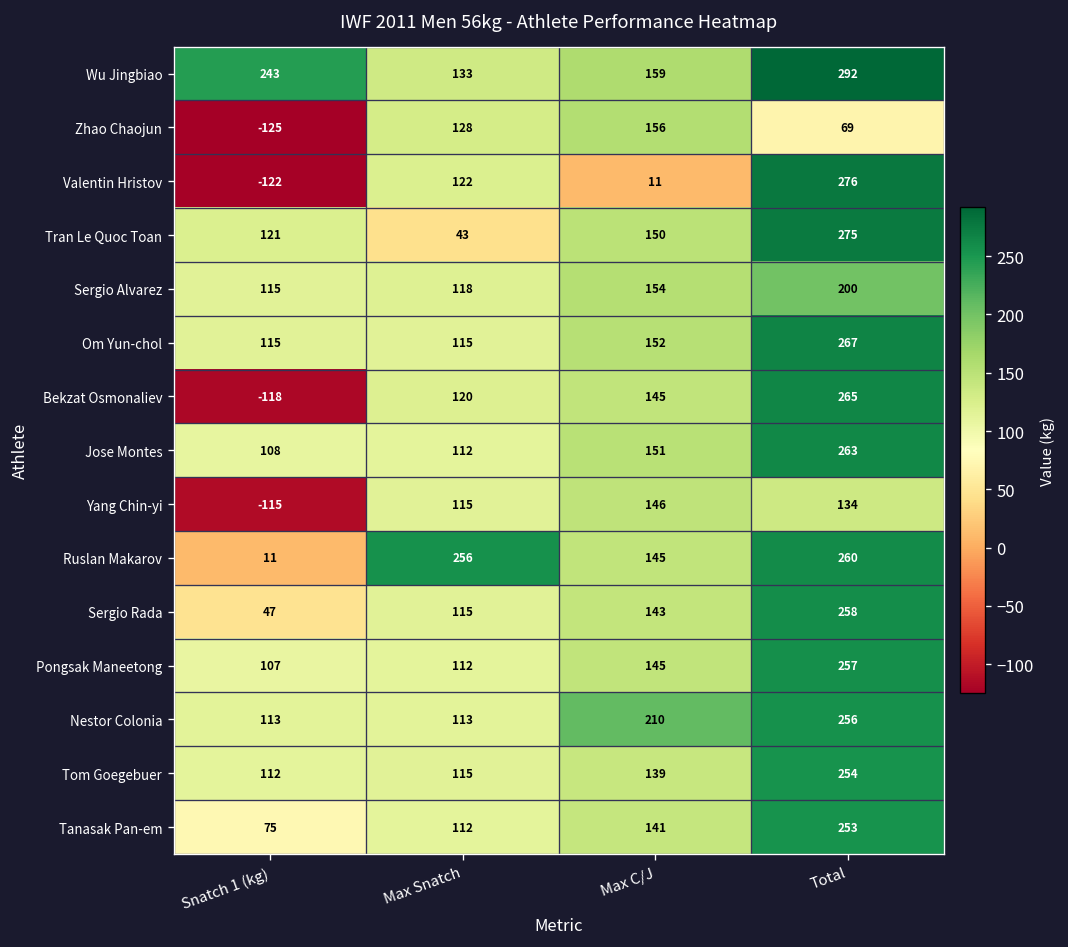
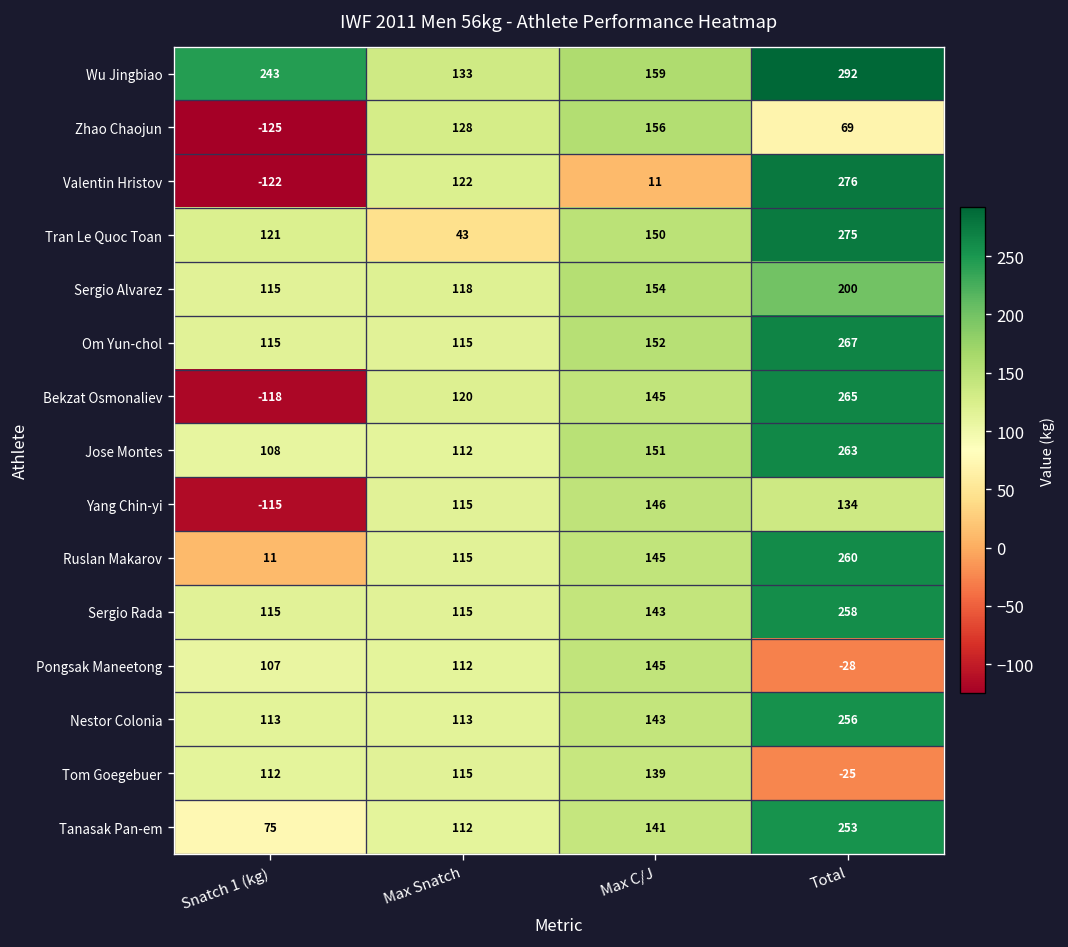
  {
    "Wu Jingbiao": {
      "Snatch 1 (kg)": 243,
      "Max Snatch": 133,
      "Max C/J": 159,
      "Total": 292
    },
    "Zhao Chaojun": {
      "Snatch 1 (kg)": -125,
      "Max Snatch": 128,
      "Max C/J": 156,
      "Total": 69
    },
    "Valentin Hristov": {
      "Snatch 1 (kg)": -122,
      "Max Snatch": 122,
      "Max C/J": 11,
      "Total": 276
    },
    "Tran Le Quoc Toan": {
      "Snatch 1 (kg)": 121,
      "Max Snatch": 43,
      "Max C/J": 150,
      "Total": 275
    },
    "Sergio Alvarez": {
      "Snatch 1 (kg)": 115,
      "Max Snatch": 118,
      "Max C/J": 154,
      "Total": 200
    },
    "Om Yun-chol": {
      "Snatch 1 (kg)": 115,
      "Max Snatch": 115,
      "Max C/J": 152,
      "Total": 267
    },
    "Bekzat Osmonaliev": {
      "Snatch 1 (kg)": -118,
      "Max Snatch": 120,
      "Max C/J": 145,
      "Total": 265
    },
    "Jose Montes": {
      "Snatch 1 (kg)": 108,
      "Max Snatch": 112,
      "Max C/J": 151,
      "Total": 263
    },
    "Yang Chin-yi": {
      "Snatch 1 (kg)": -115,
      "Max Snatch": 115,
      "Max C/J": 146,
      "Total": 134
    },
    "Ruslan Makarov": {
      "Snatch 1 (kg)": 11,
-     "Max Snatch": 256,
+     "Max Snatch": 115,
      "Max C/J": 145,
      "Total": 260
    },
    "Sergio Rada": {
-     "Snatch 1 (kg)": 47,
+     "Snatch 1 (kg)": 115,
      "Max Snatch": 115,
      "Max C/J": 143,
      "Total": 258
    },
    "Pongsak Maneetong": {
      "Snatch 1 (kg)": 107,
      "Max Snatch": 112,
      "Max C/J": 145,
-     "Total": 257
+     "Total": -28
    },
    "Nestor Colonia": {
      "Snatch 1 (kg)": 113,
      "Max Snatch": 113,
-     "Max C/J": 210,
+     "Max C/J": 143,
      "Total": 256
    },
    "Tom Goegebuer": {
      "Snatch 1 (kg)": 112,
      "Max Snatch": 115,
      "Max C/J": 139,
-     "Total": 254
+     "Total": -25
    },
    "Tanasak Pan-em": {
      "Snatch 1 (kg)": 75,
      "Max Snatch": 112,
      "Max C/J": 141,
      "Total": 253
    }
  }
